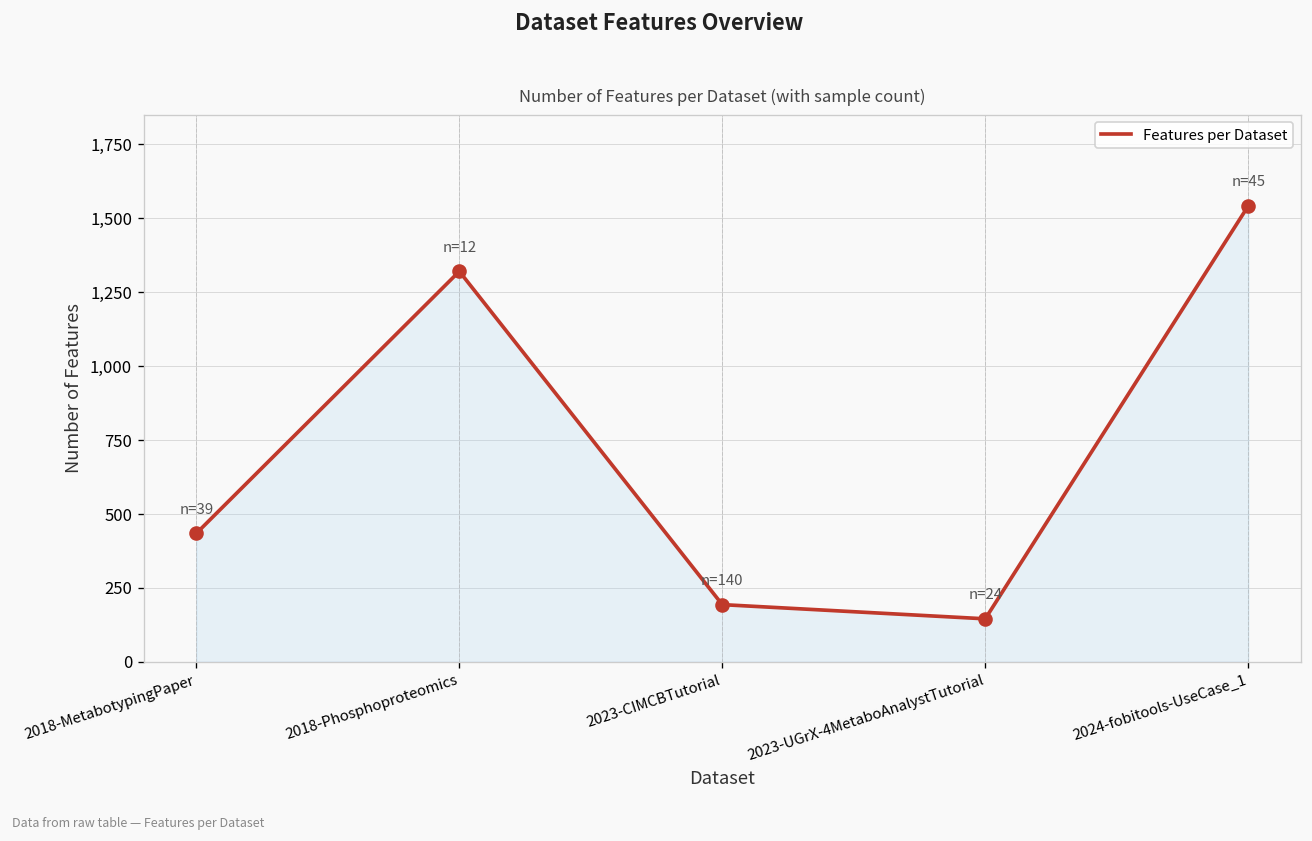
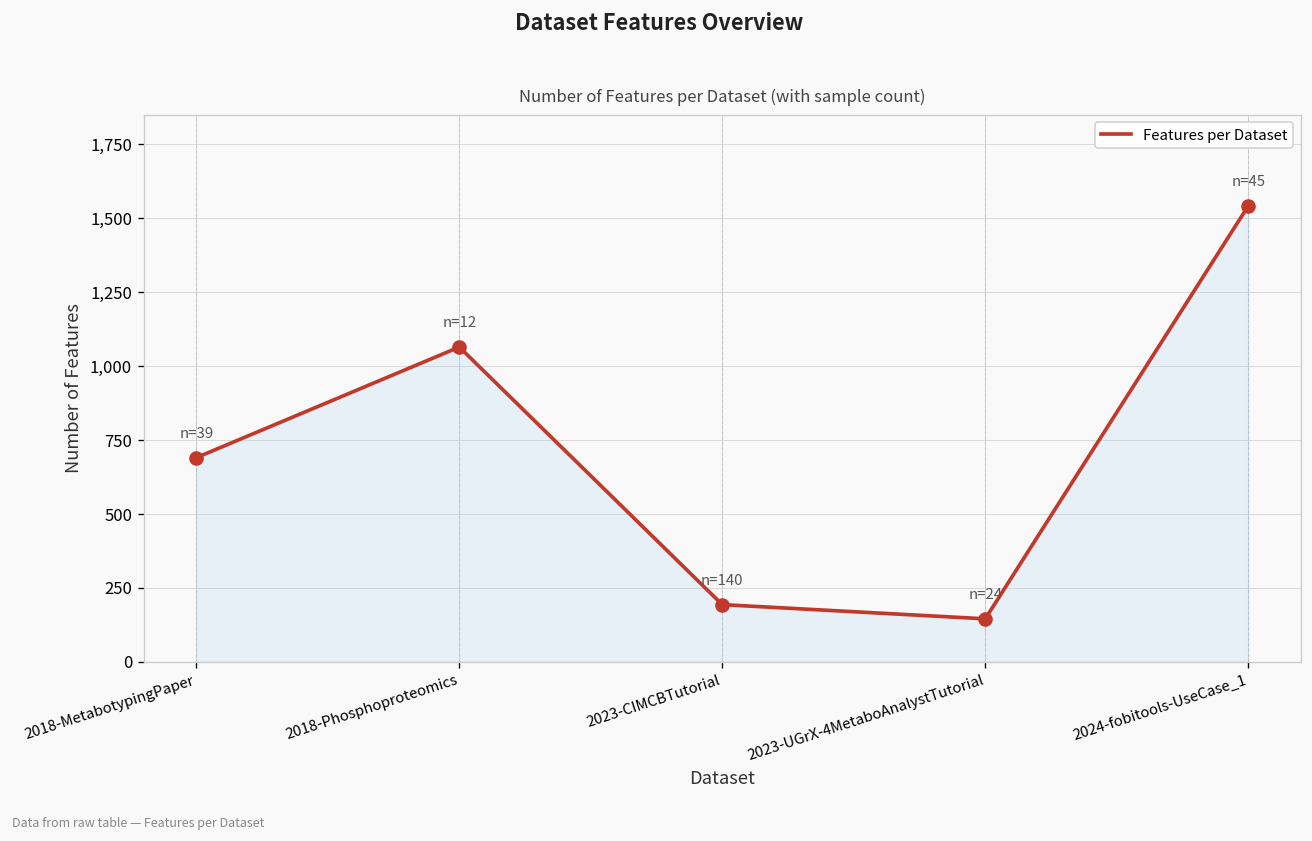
  {
-   "2018-MetabotypingPaper": "430",
-   "2018-Phosphoproteomics": "1,320"
+   "2018-MetabotypingPaper": "690",
+   "2018-Phosphoproteomics": "1,060"
  }
